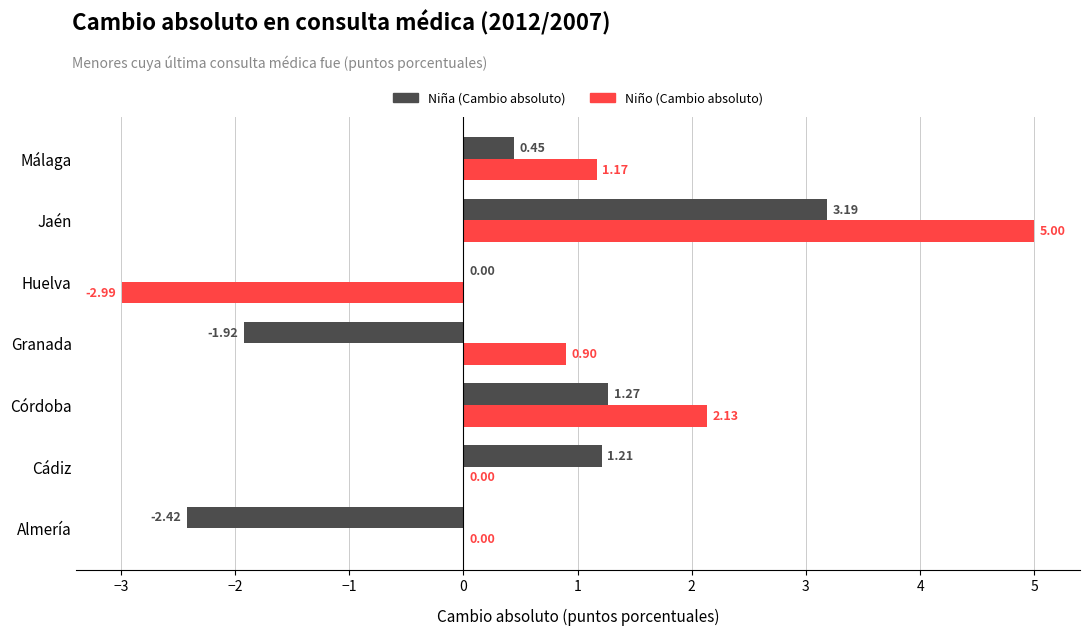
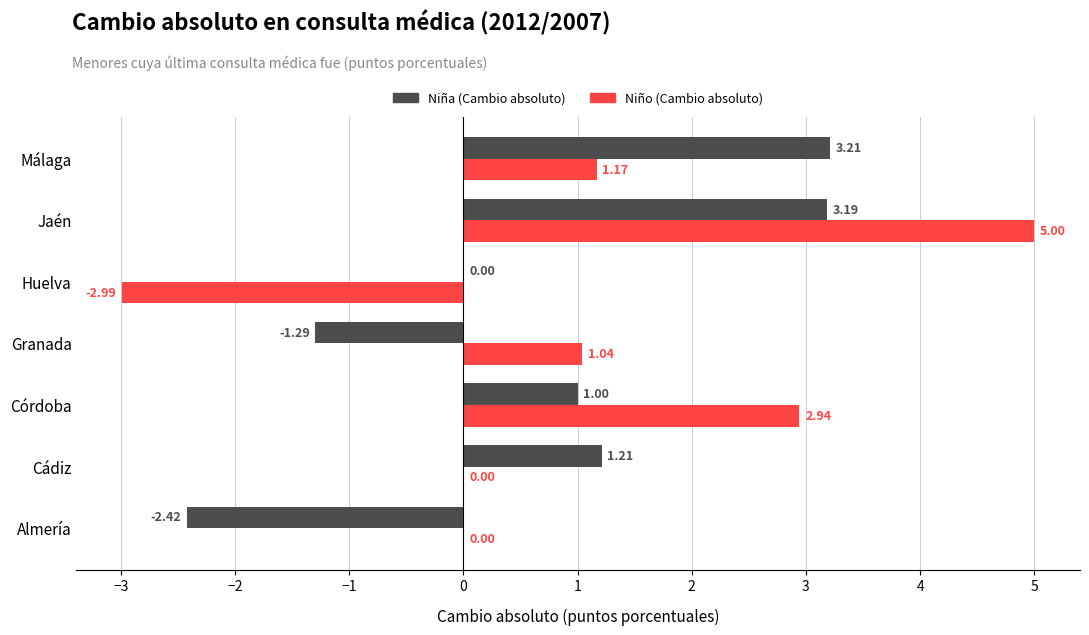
  {
    "Niña (Cambio absoluto)": {
-     "Málaga": 0.45,
+     "Málaga": 3.21,
      "Jaén": 3.19,
      "Huelva": 0.00,
-     "Granada": -1.92,
-     "Córdoba": 1.27,
+     "Granada": -1.29,
+     "Córdoba": 1.00,
      "Cádiz": 1.21,
      "Almería": -2.42
    },
    "Niño (Cambio absoluto)": {
      "Málaga": 1.17,
      "Jaén": 5.00,
      "Huelva": -2.99,
-     "Granada": 0.90,
-     "Córdoba": 2.13,
+     "Granada": 1.04,
+     "Córdoba": 2.94,
      "Cádiz": 0.00,
      "Almería": 0.00
    }
  }
